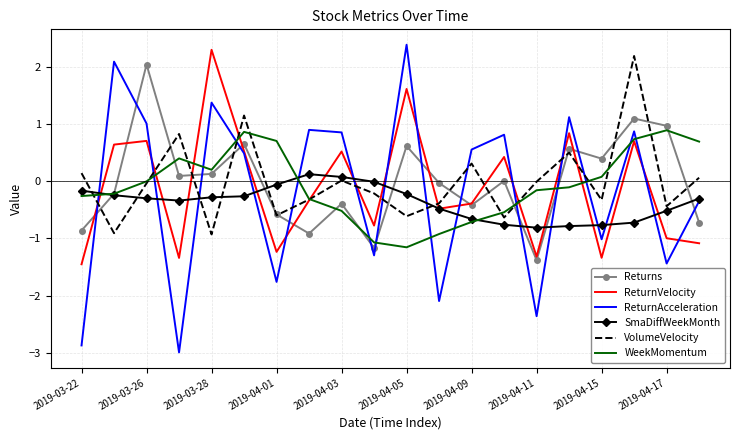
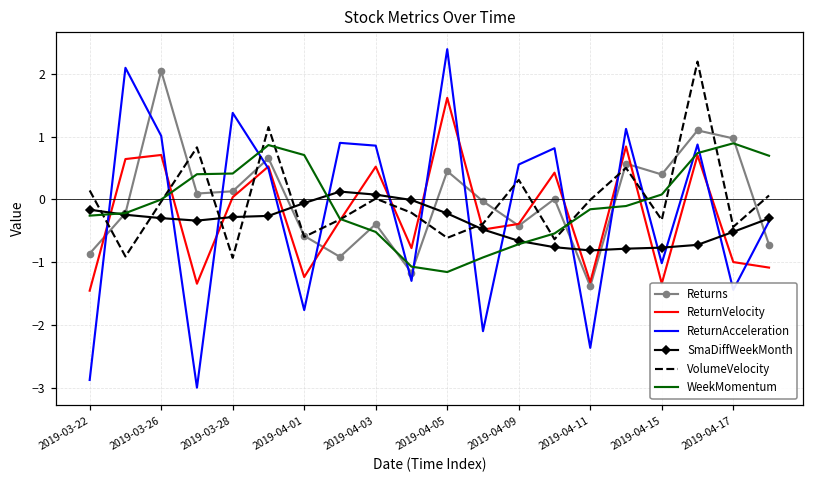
  {
    "Returns": {
      "2019-03-22": -0.9,
      "2019-03-26": 2.0,
      "2019-03-28": 0.1,
      "2019-04-03": -0.4,
-     "2019-04-05": 0.6,
+     "2019-04-05": 0.4,
      "2019-04-11": -1.4,
      "2019-04-15": 0.4,
      "2019-04-17": 1.0
    },
    "ReturnVelocity": {
      "2019-03-22": -1.5,
      "2019-03-26": 0.7,
-     "2019-03-28": 2.3,
+     "2019-03-28": 0.0,
      "2019-04-01": -1.2,
      "2019-04-03": 0.5,
      "2019-04-05": 1.6,
      "2019-04-11": -1.3,
      "2019-04-15": -1.3,
      "2019-04-17": -1.0
    },
    "ReturnAcceleration": {
      "2019-03-22": -2.9,
      "2019-03-26": 1.0,
      "2019-03-28": 1.4,
      "2019-04-01": -1.8,
      "2019-04-03": 0.9,
      "2019-04-05": 2.4,
      "2019-04-09": 0.6,
      "2019-04-11": -2.4,
      "2019-04-15": -1.0,
      "2019-04-17": -1.4
    },
    "WeekMomentum": {
      "2019-03-22": -0.3,
-     "2019-03-28": 0.2,
+     "2019-03-28": 0.4,
      "2019-04-01": 0.7,
      "2019-04-03": -0.5,
      "2019-04-05": -1.2,
      "2019-04-09": -0.7,
      "2019-04-11": -0.2,
      "2019-04-15": 0.1,
      "2019-04-17": 0.9
    }
  }
